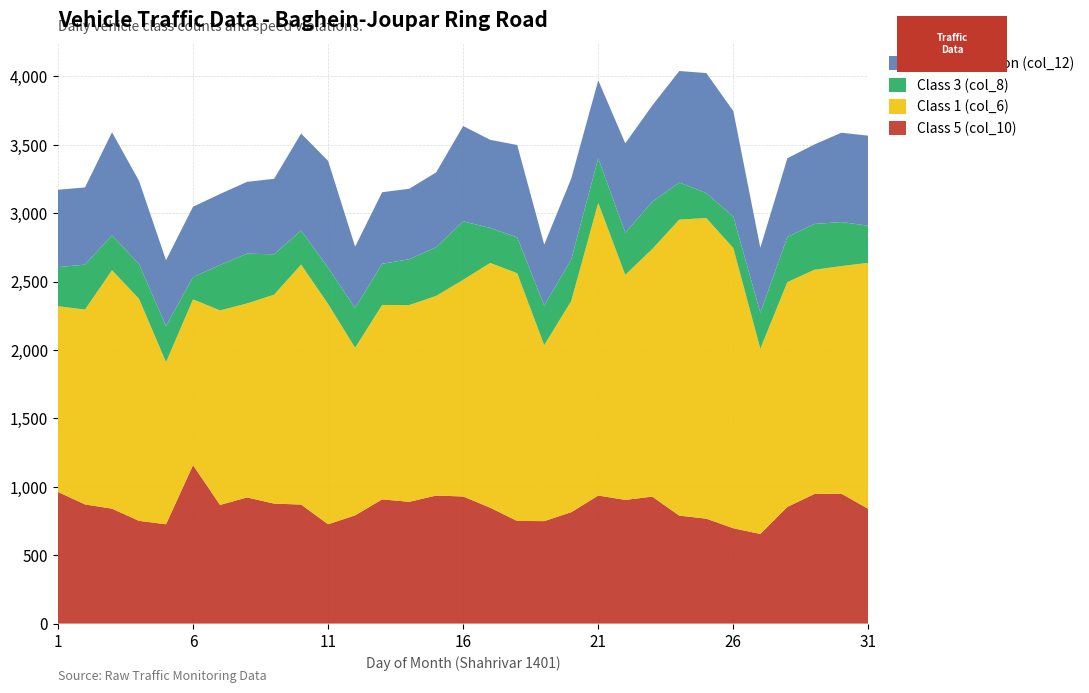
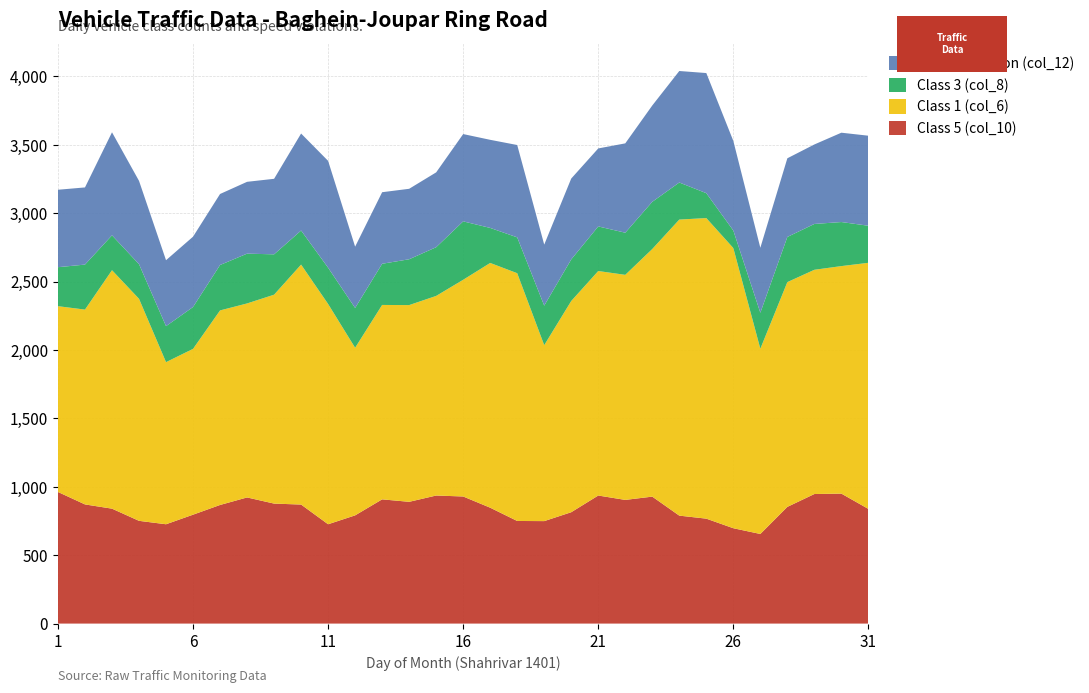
  {
    "Class 5 (col_10)": {
      "1": "960",
-     "6": "1,160",
+     "6": "800",
      "11": "730",
      "16": "930",
      "21": "940",
      "26": "700",
      "31": "840"
    },
    "Class 1 (col_6)": {
      "1": "1,360",
      "6": "1,210",
      "11": "1,610",
      "16": "1,580",
-     "21": "2,140",
+     "21": "1,640",
      "26": "2,050",
      "31": "1,800"
    },
    "Class 3 (col_8)": {
      "1": "290",
-     "6": "160",
+     "6": "310",
      "11": "270",
      "16": "430",
      "21": "330",
-     "26": "230",
+     "26": "130",
      "31": "270"
    },
    "Speed Violation (col_12)": {
      "1": "570",
      "6": "510",
      "11": "780",
-     "16": "700",
+     "16": "640",
      "21": "570",
-     "26": "770",
+     "26": "660",
      "31": "660"
    }
  }
